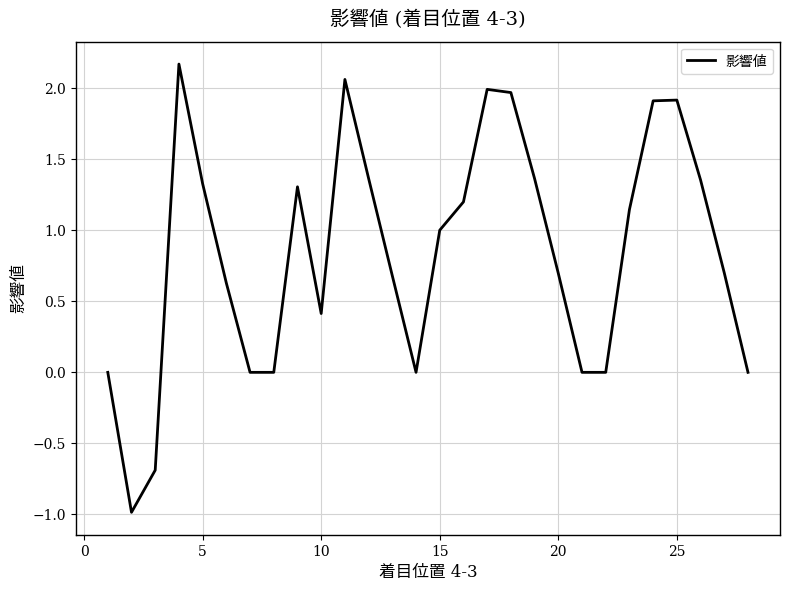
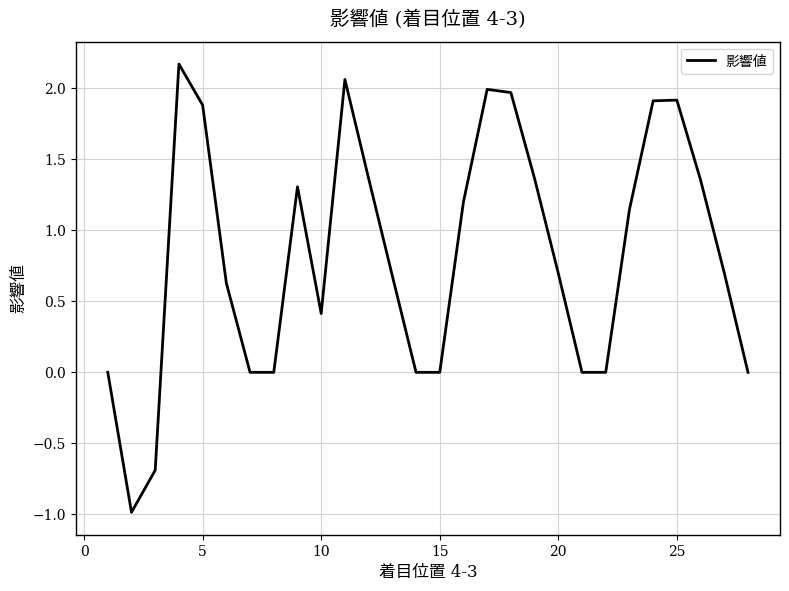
  {
-   "5": 1.33,
+   "5": 1.88,
    "10": 0.41,
-   "15": 1,
+   "15": 0,
    "20": 0.70,
    "25": 1.92
  }
